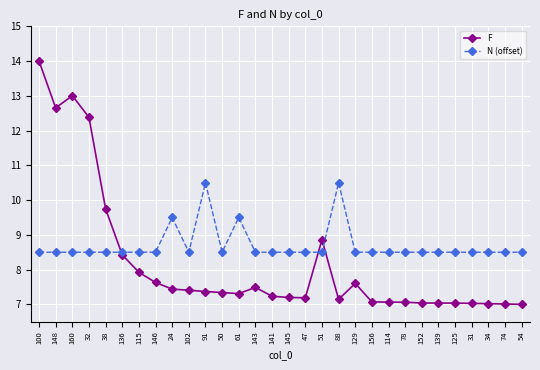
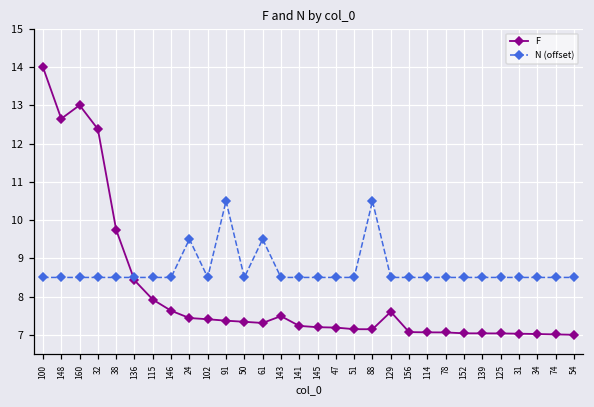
  {
    "F": {
      "100": 14.0,
      "148": 12.7,
      "160": 13.0,
      "32": 12.4,
      "38": 9.7,
      "136": 8.4,
      "115": 7.9,
      "146": 7.6,
      "24": 7.4,
      "102": 7.4,
      "91": 7.4,
      "50": 7.3,
      "61": 7.3,
      "143": 7.5,
      "141": 7.2,
      "145": 7.2,
      "47": 7.2,
-     "51": 8.9,
+     "51": 7.1,
      "88": 7.1,
      "129": 7.6,
      "156": 7.1,
      "114": 7.1,
      "78": 7.1,
      "152": 7.0,
      "139": 7.0,
      "125": 7.0,
      "31": 7.0,
      "34": 7.0,
      "74": 7.0,
      "54": 7.0
    },
    "N (offset)": {
      "100": 8.5,
      "148": 8.5,
      "160": 8.5,
      "32": 8.5,
      "38": 8.5,
      "136": 8.5,
      "115": 8.5,
      "146": 8.5,
      "24": 9.5,
      "102": 8.5,
      "91": 10.5,
      "50": 8.5,
      "61": 9.5,
      "143": 8.5,
      "141": 8.5,
      "145": 8.5,
      "47": 8.5,
      "51": 8.5,
      "88": 10.5,
      "129": 8.5,
      "156": 8.5,
      "114": 8.5,
      "78": 8.5,
      "152": 8.5,
      "139": 8.5,
      "125": 8.5,
      "31": 8.5,
      "34": 8.5,
      "74": 8.5,
      "54": 8.5
    }
  }
